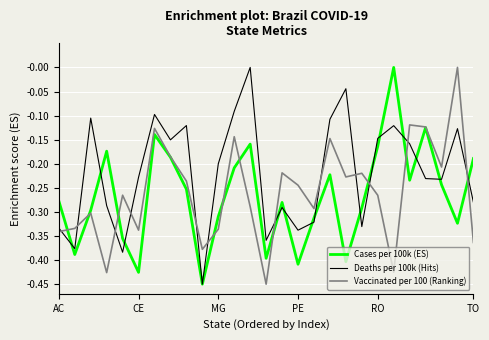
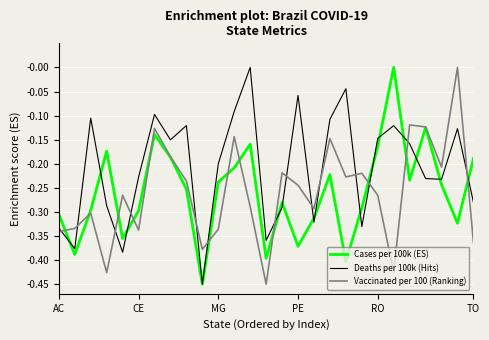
  {
    "Cases per 100k (ES)": {
-     "AC": -0.28,
-     "CE": -0.43,
-     "MG": -0.31,
-     "PE": -0.41,
+     "AC": -0.30,
+     "CE": -0.30,
+     "MG": -0.24,
+     "PE": -0.37,
      "RO": -0.16,
      "TO": -0.19
    },
    "Deaths per 100k (Hits)": {
      "AC": -0.33,
      "CE": -0.23,
      "MG": -0.20,
-     "PE": -0.34,
+     "PE": -0.06,
      "RO": -0.15,
      "TO": -0.28
    },
    "Vaccinated per 100 (Ranking)": {
      "AC": -0.34,
      "CE": -0.34,
      "MG": -0.34,
      "PE": -0.24,
      "RO": -0.27,
      "TO": -0.36
    }
  }
